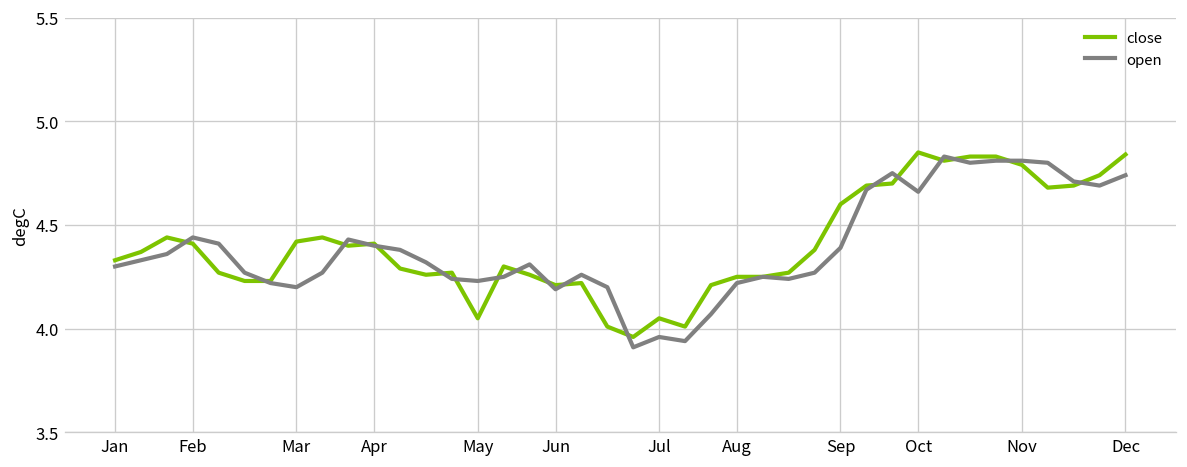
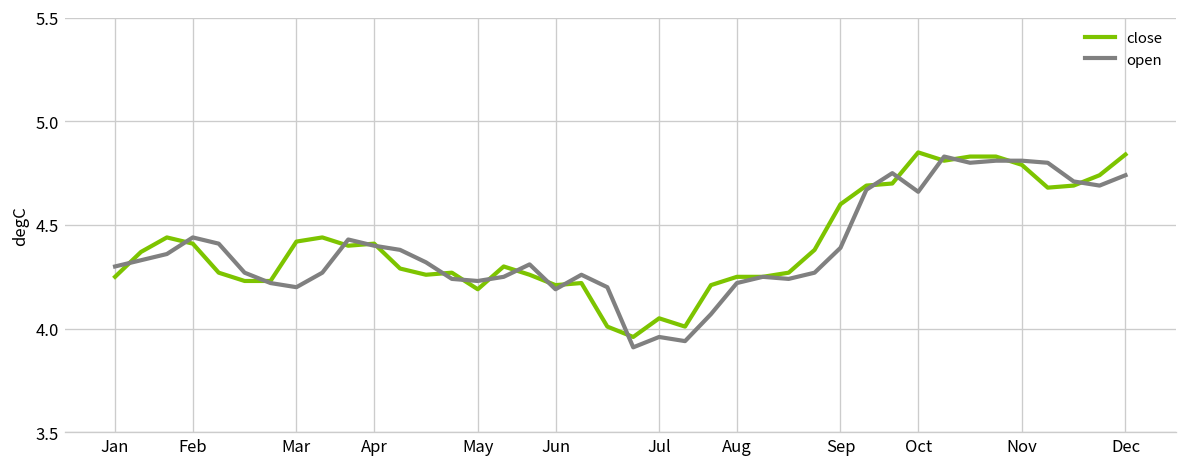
  {
    "close": {
-     "Jan": 4.33,
+     "Jan": 4.25,
      "Feb": 4.41,
      "Mar": 4.42,
-     "May": 4.05,
+     "May": 4.19,
      "Jun": 4.21,
      "Jul": 4.05,
      "Aug": 4.25,
      "Sep": 4.60,
      "Oct": 4.85,
      "Nov": 4.79,
      "Dec": 4.84
    },
    "open": {
      "Jan": 4.30,
      "Feb": 4.44,
      "Mar": 4.20,
      "May": 4.23,
      "Jun": 4.19,
      "Jul": 3.96,
      "Aug": 4.22,
      "Sep": 4.39,
      "Oct": 4.66,
      "Nov": 4.81,
      "Dec": 4.74
    }
  }
